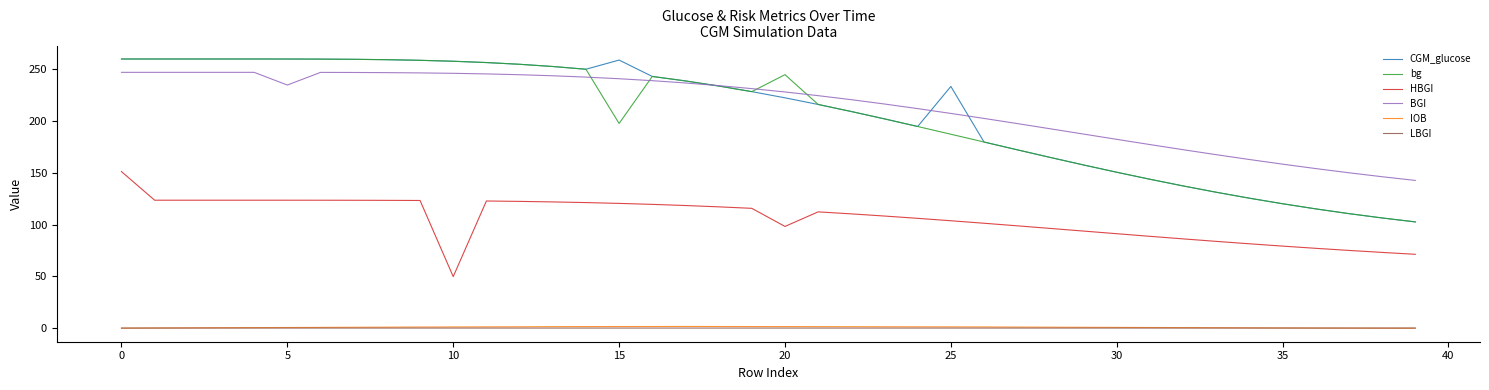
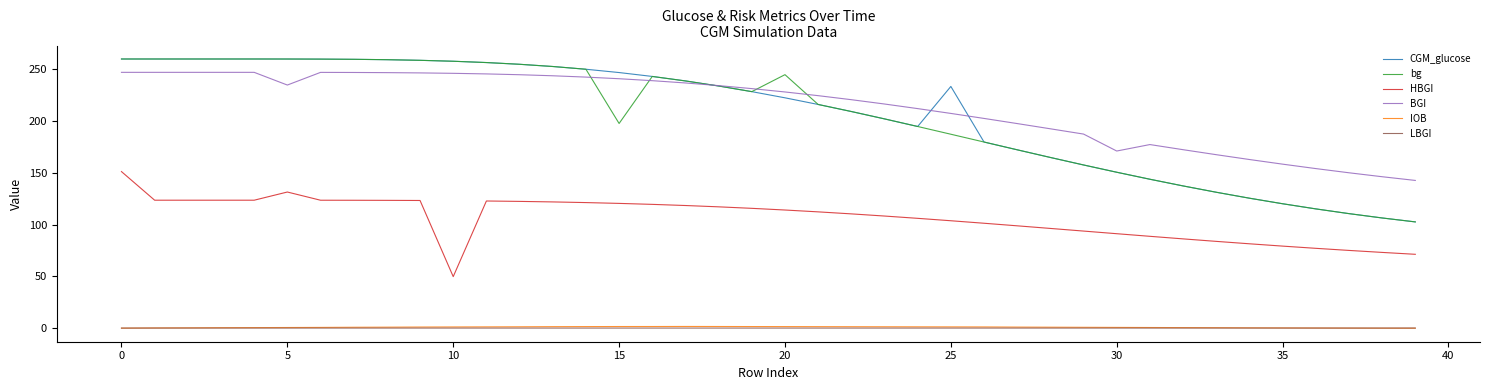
  {
    "CGM_glucose": {
-     "15": 259,
+     "15": 247,
      "20": 222,
      "25": 233
    },
    "bg": {
      "15": 198,
      "20": 245,
      "25": 187
    },
    "HBGI": {
      "0": 151,
-     "5": 124,
+     "5": 131,
      "10": 50,
      "15": 120,
-     "20": 98,
+     "20": 114,
      "25": 104,
      "30": 91,
      "35": 79
    },
    "BGI": {
      "0": 247,
      "5": 235,
      "10": 246,
      "15": 241,
      "20": 228,
      "25": 207,
-     "30": 182,
+     "30": 171,
      "35": 158
    }
  }
